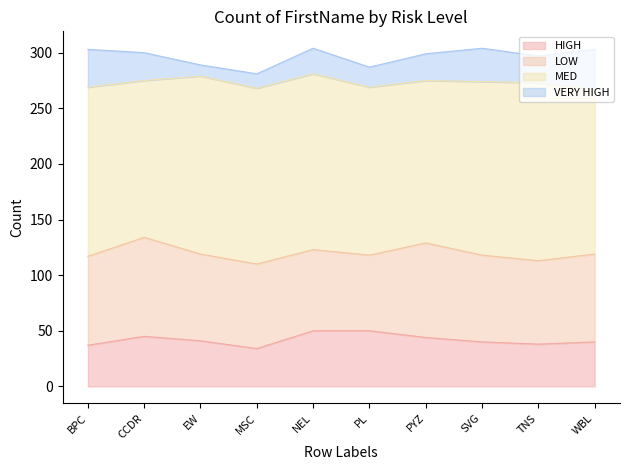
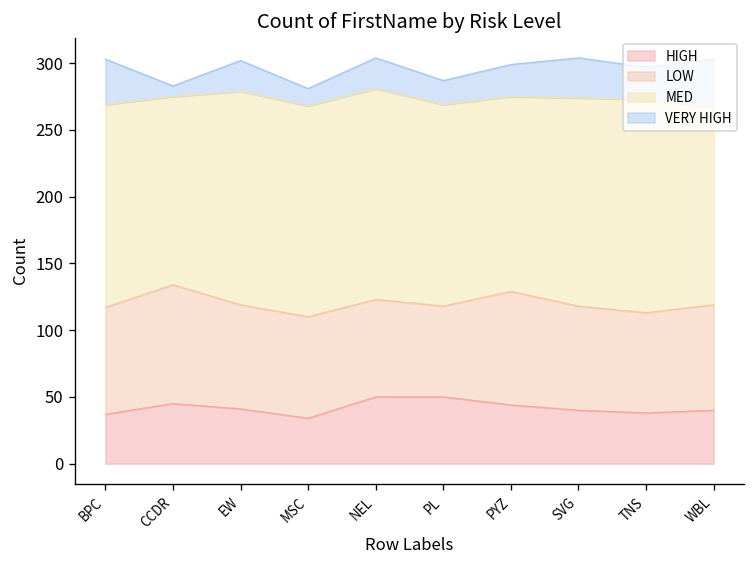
  {
    "VERY HIGH": {
      "BPC": 34,
-     "CCDR": 25,
-     "EW": 10,
+     "CCDR": 8,
+     "EW": 23,
      "MSC": 13,
      "NEL": 23,
      "PL": 18,
      "PYZ": 24,
      "SVG": 30
    }
  }
